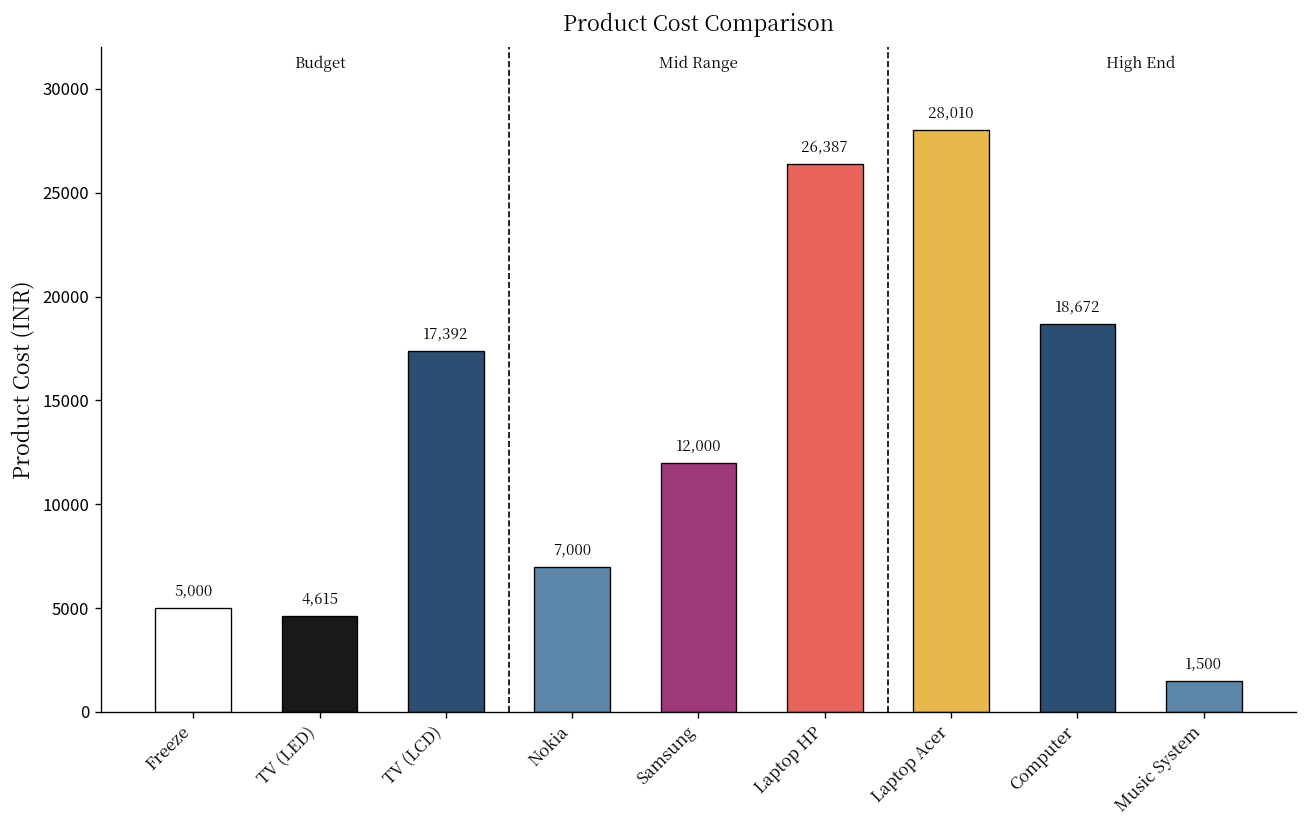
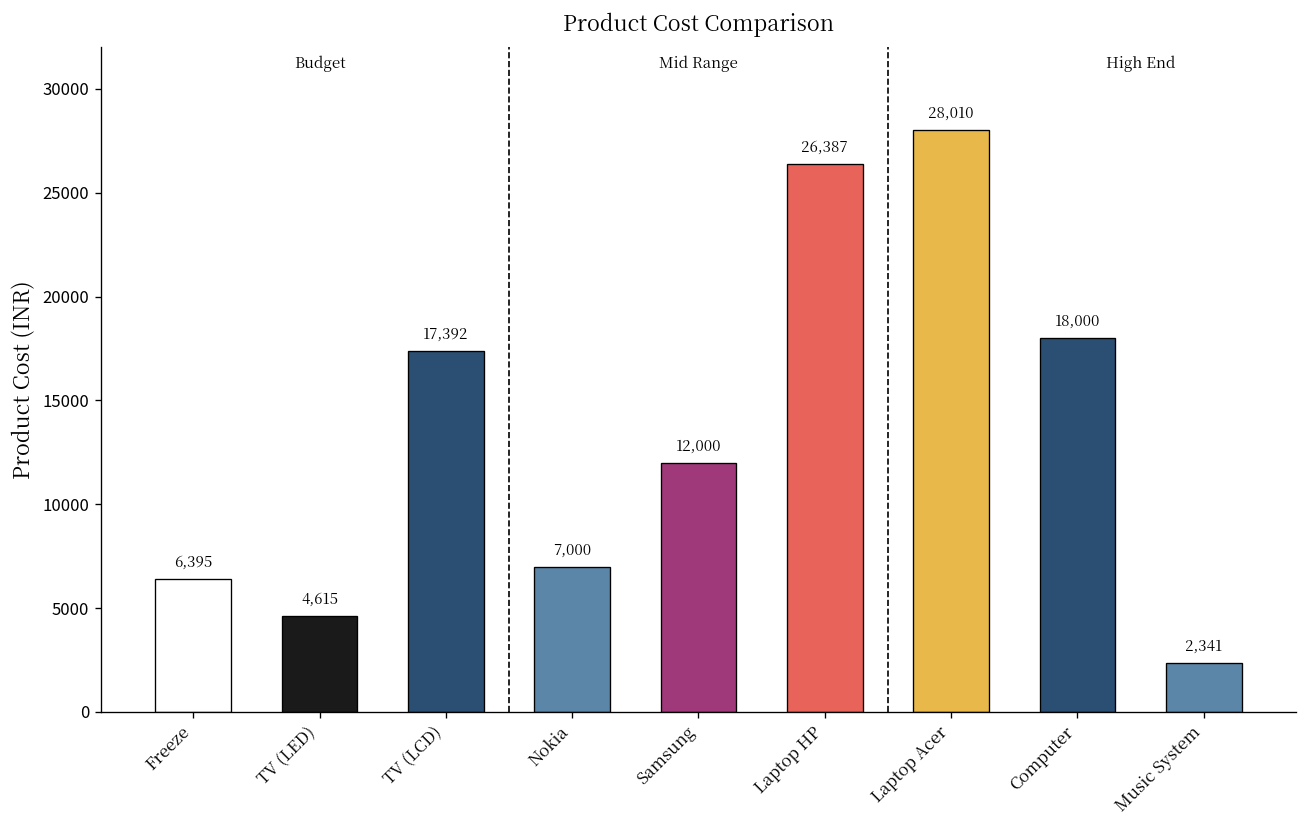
  {
-   "Freeze": "5,000",
+   "Freeze": "6,395",
    "TV (LED)": "4,615",
    "TV (LCD)": "17,392",
    "Nokia": "7,000",
    "Samsung": "12,000",
    "Laptop HP": "26,387",
    "Laptop Acer": "28,010",
-   "Computer": "18,672",
-   "Music System": "1,500"
+   "Computer": "18,000",
+   "Music System": "2,341"
  }
